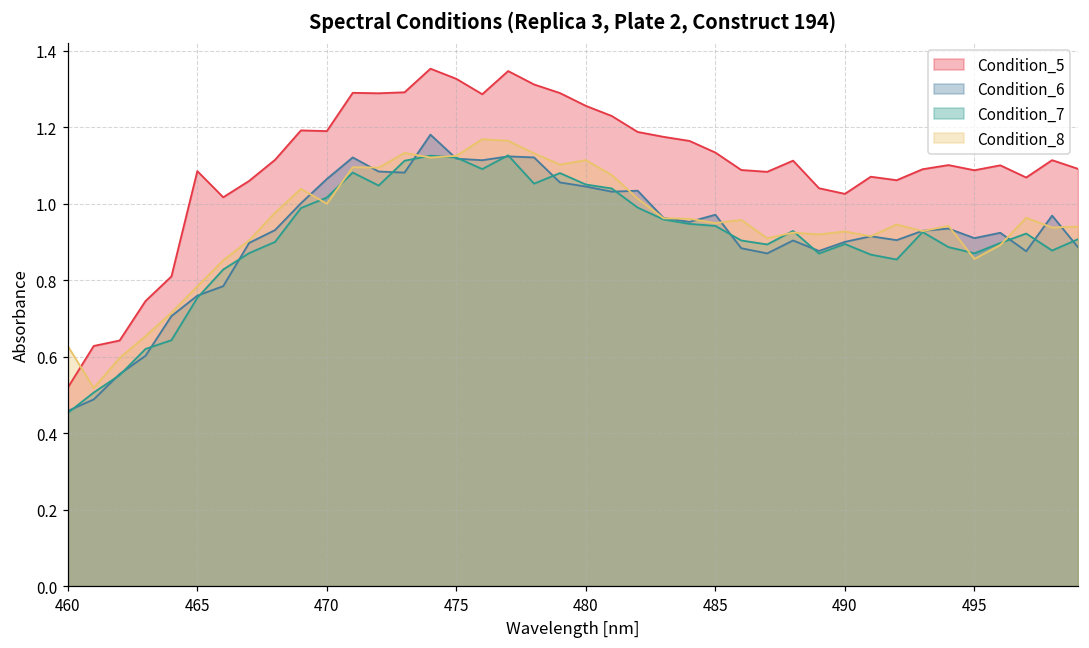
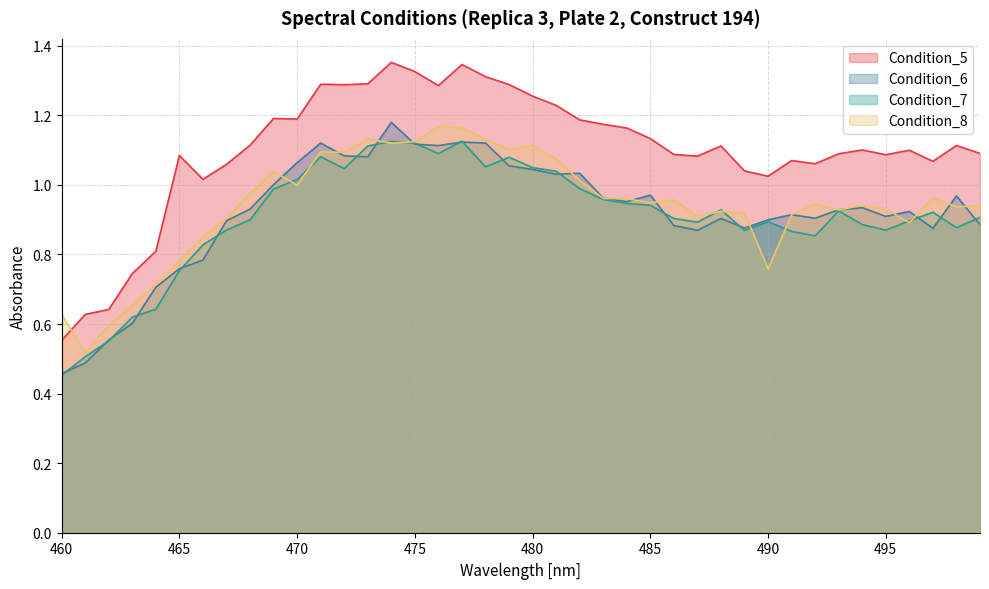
  {
    "Condition_5": {
-     "460": 0.52,
+     "460": 0.55,
      "465": 1.08,
      "470": 1.19,
      "475": 1.33,
      "480": 1.26,
      "485": 1.13,
      "490": 1.03,
      "495": 1.09
    },
    "Condition_8": {
      "460": 0.63,
      "465": 0.78,
      "470": 1.00,
      "480": 1.11,
      "485": 0.95,
-     "490": 0.93,
-     "495": 0.86
+     "490": 0.76,
+     "495": 0.93
    }
  }
